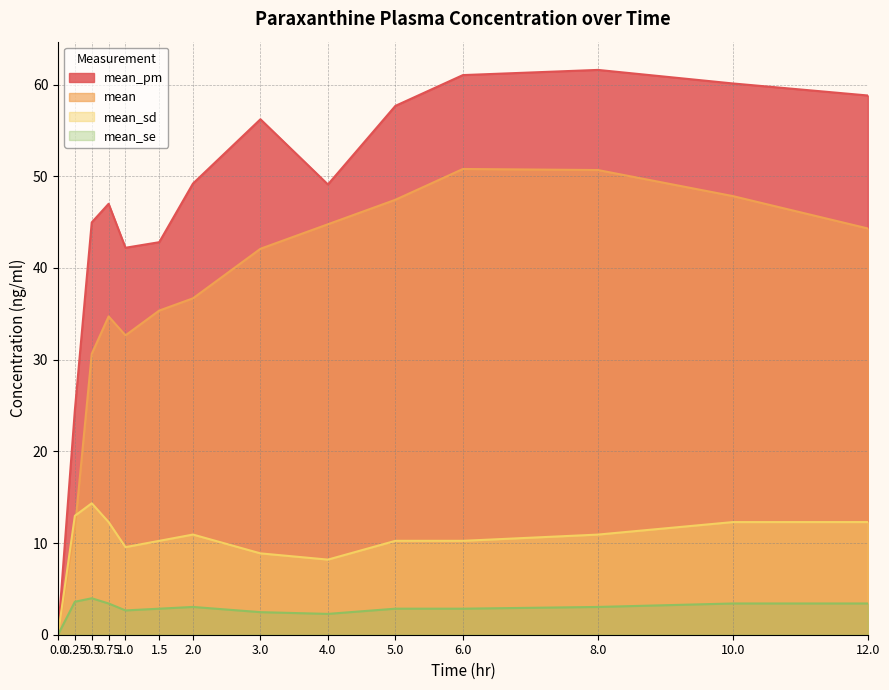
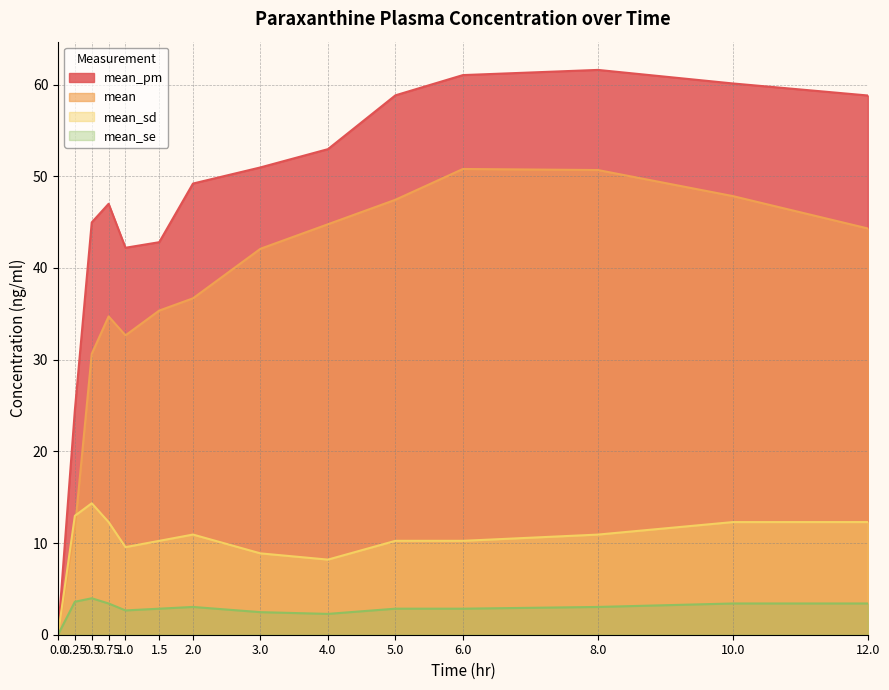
  {
    "mean_pm": {
      "1.5": 43,
      "2.0": 49,
-     "3.0": 56,
-     "4.0": 49,
-     "5.0": 58,
+     "3.0": 51,
+     "4.0": 53,
+     "5.0": 59,
      "6.0": 61,
      "8.0": 62,
      "10.0": 60,
      "12.0": 59
    }
  }
